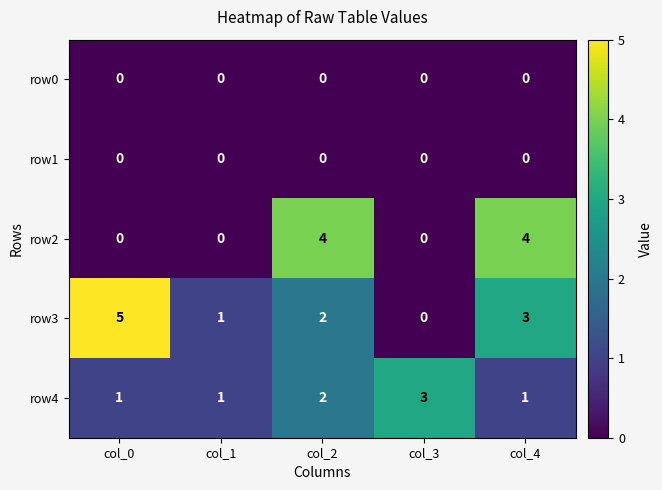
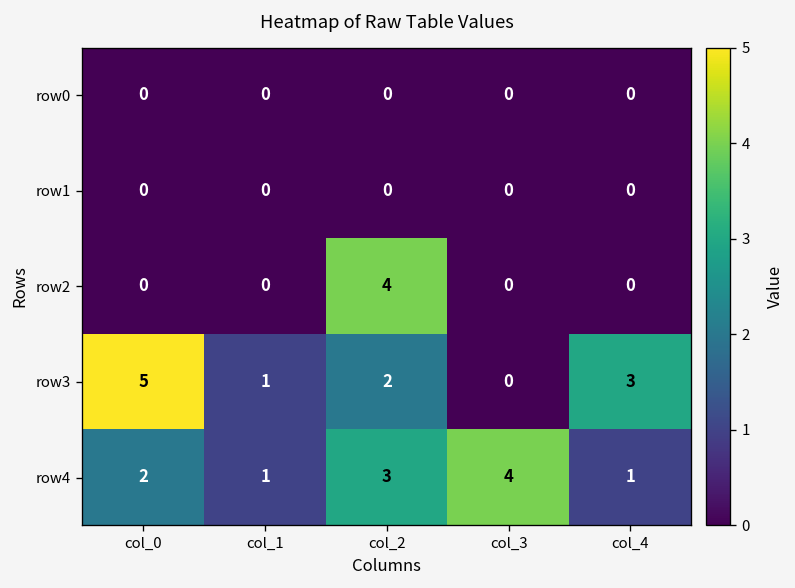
  {
    "row0": {
      "col_0": 0,
      "col_1": 0,
      "col_2": 0,
      "col_3": 0,
      "col_4": 0
    },
    "row1": {
      "col_0": 0,
      "col_1": 0,
      "col_2": 0,
      "col_3": 0,
      "col_4": 0
    },
    "row2": {
      "col_0": 0,
      "col_1": 0,
      "col_2": 4,
      "col_3": 0,
-     "col_4": 4
+     "col_4": 0
    },
    "row3": {
      "col_0": 5,
      "col_1": 1,
      "col_2": 2,
      "col_3": 0,
      "col_4": 3
    },
    "row4": {
-     "col_0": 1,
+     "col_0": 2,
      "col_1": 1,
-     "col_2": 2,
-     "col_3": 3,
+     "col_2": 3,
+     "col_3": 4,
      "col_4": 1
    }
  }
